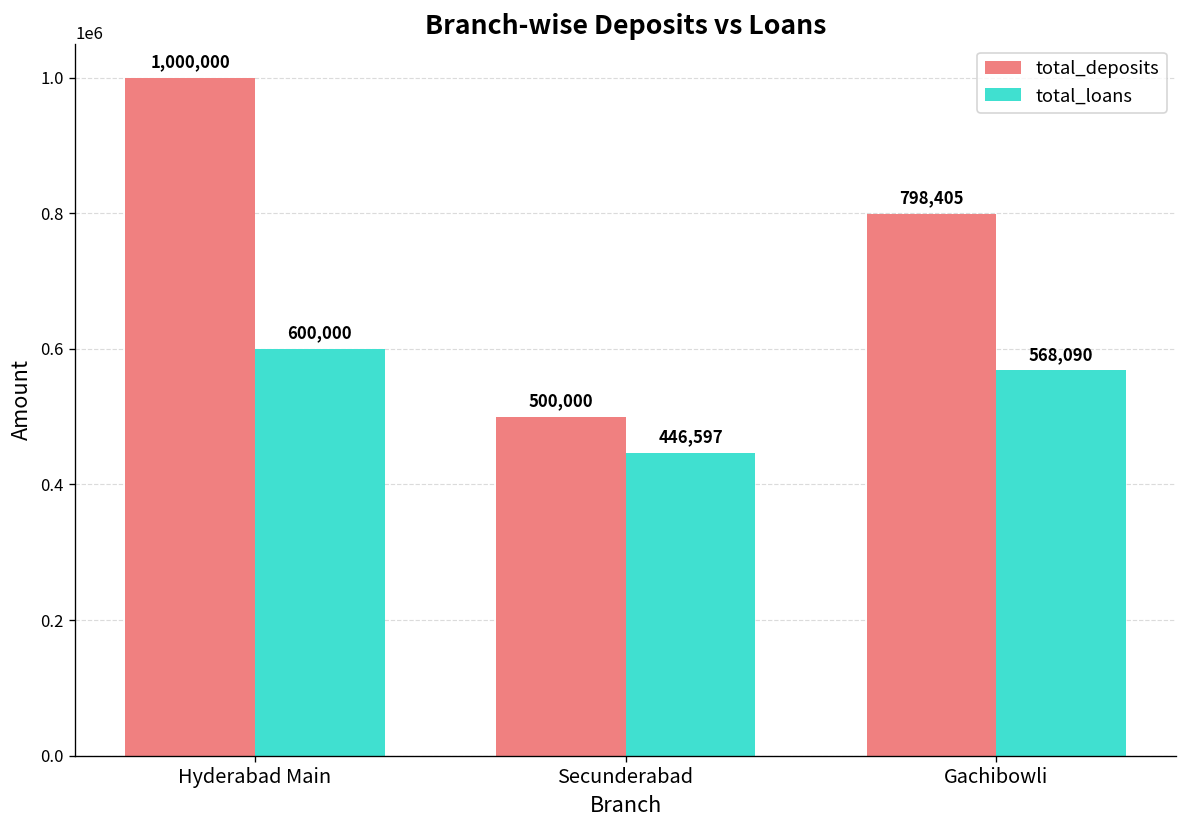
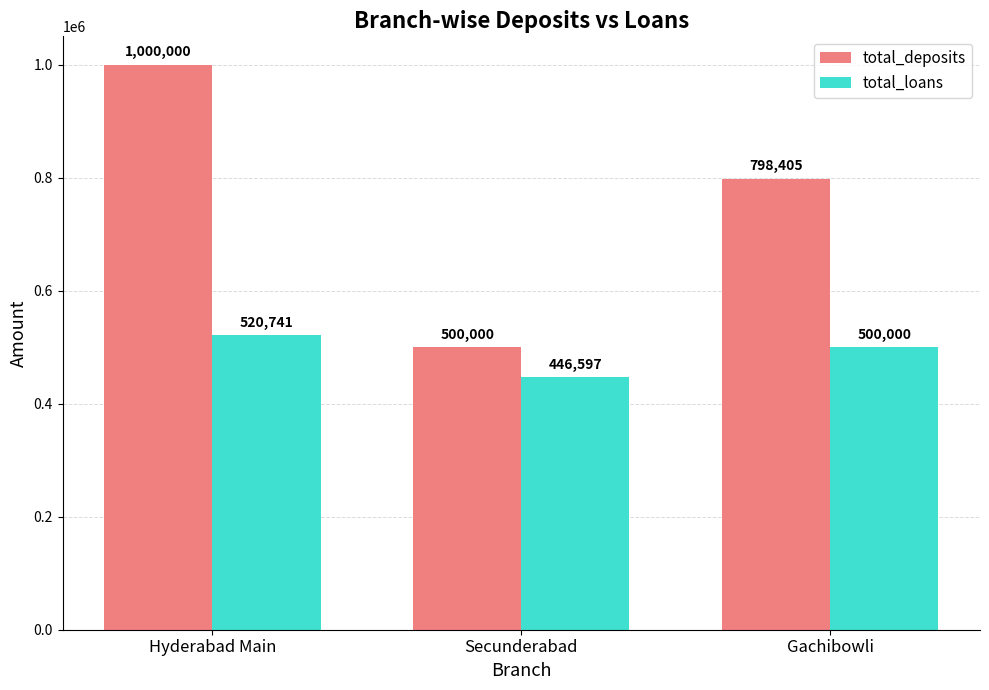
  {
    "total_deposits": {
      "Hyderabad Main": "1,000,000",
      "Secunderabad": "500,000",
      "Gachibowli": "798,405"
    },
    "total_loans": {
-     "Hyderabad Main": "600,000",
+     "Hyderabad Main": "520,741",
      "Secunderabad": "446,597",
-     "Gachibowli": "568,090"
+     "Gachibowli": "500,000"
    }
  }
